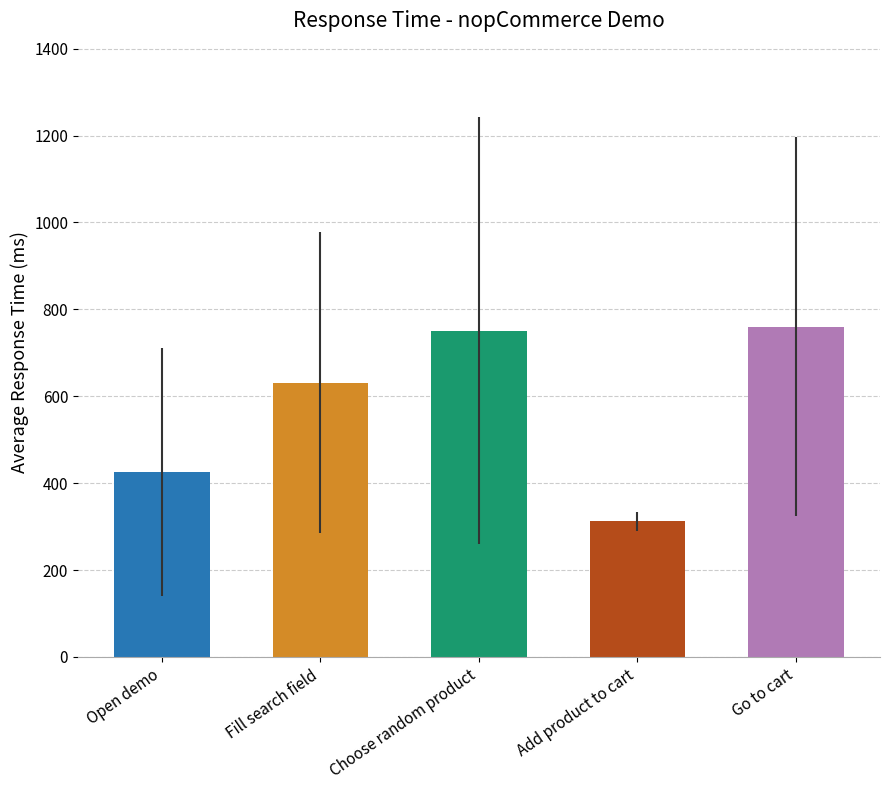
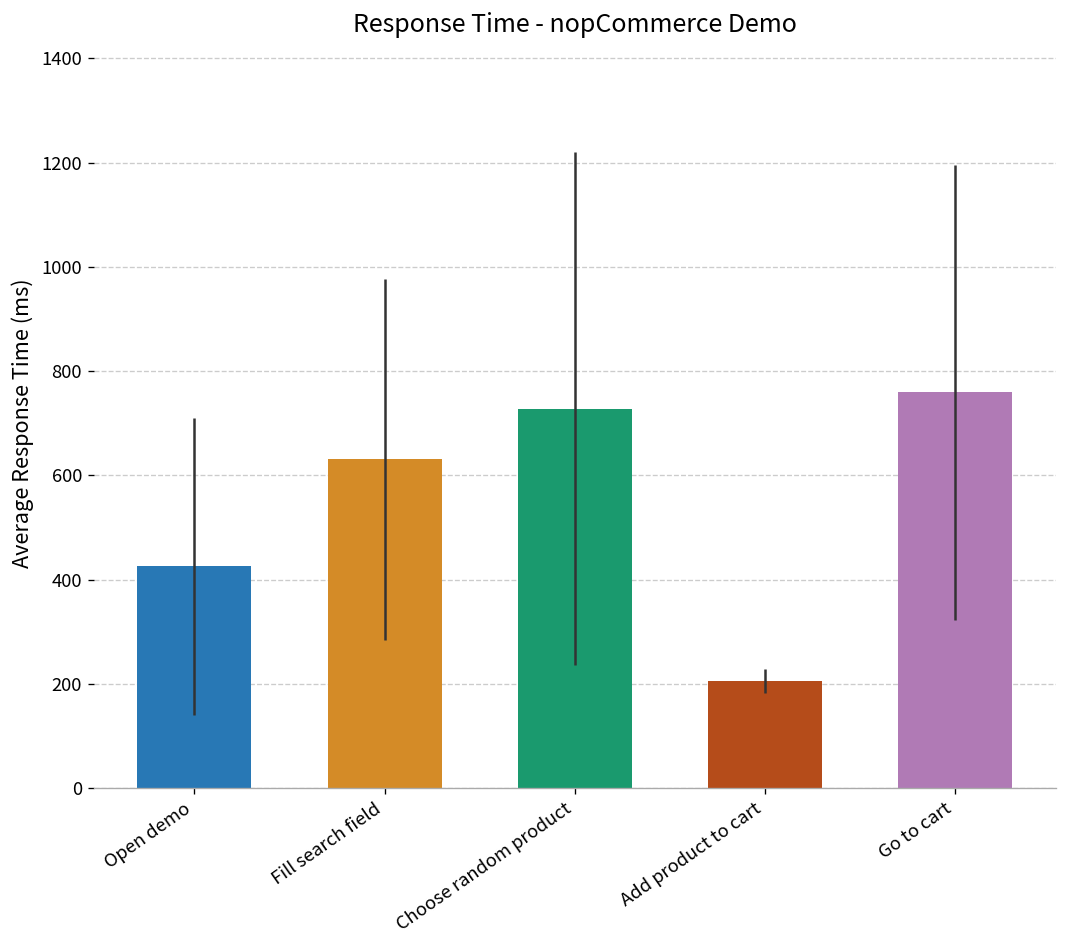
  {
    "Open demo": 430,
    "Fill search field": 630,
-   "Choose random product": 750,
-   "Add product to cart": 310,
+   "Choose random product": 730,
+   "Add product to cart": 210,
    "Go to cart": 760
  }
